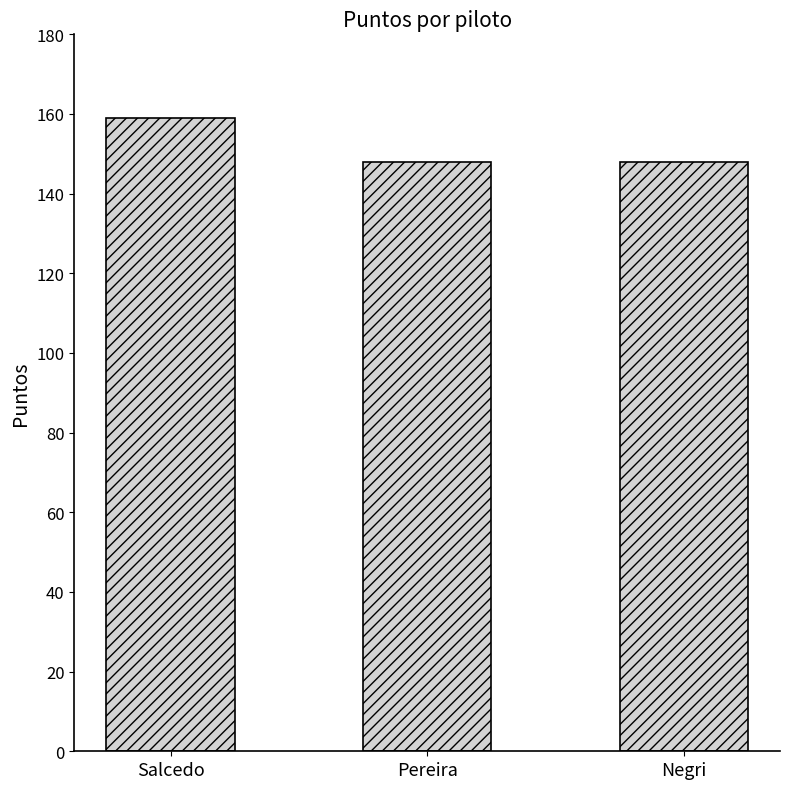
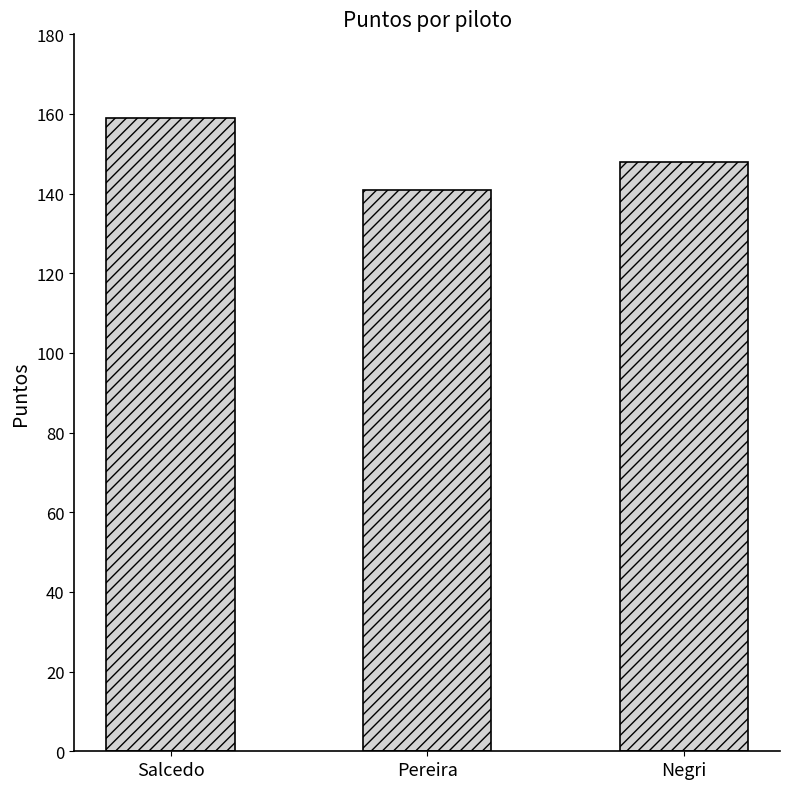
  {
    "Salcedo": 159,
-   "Pereira": 148,
+   "Pereira": 141,
    "Negri": 148
  }
